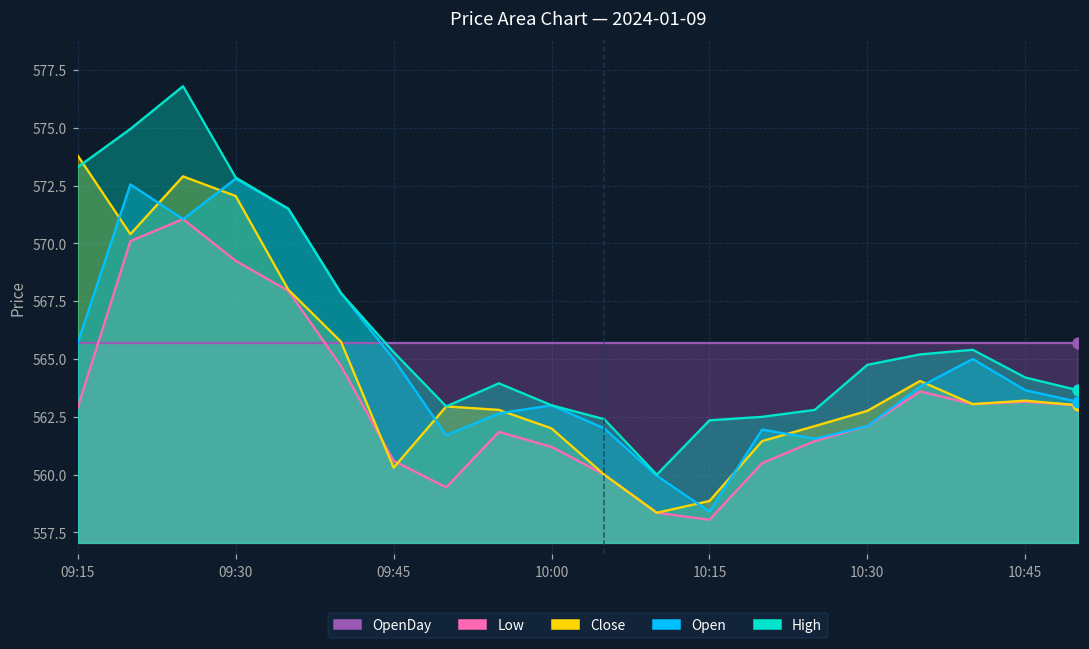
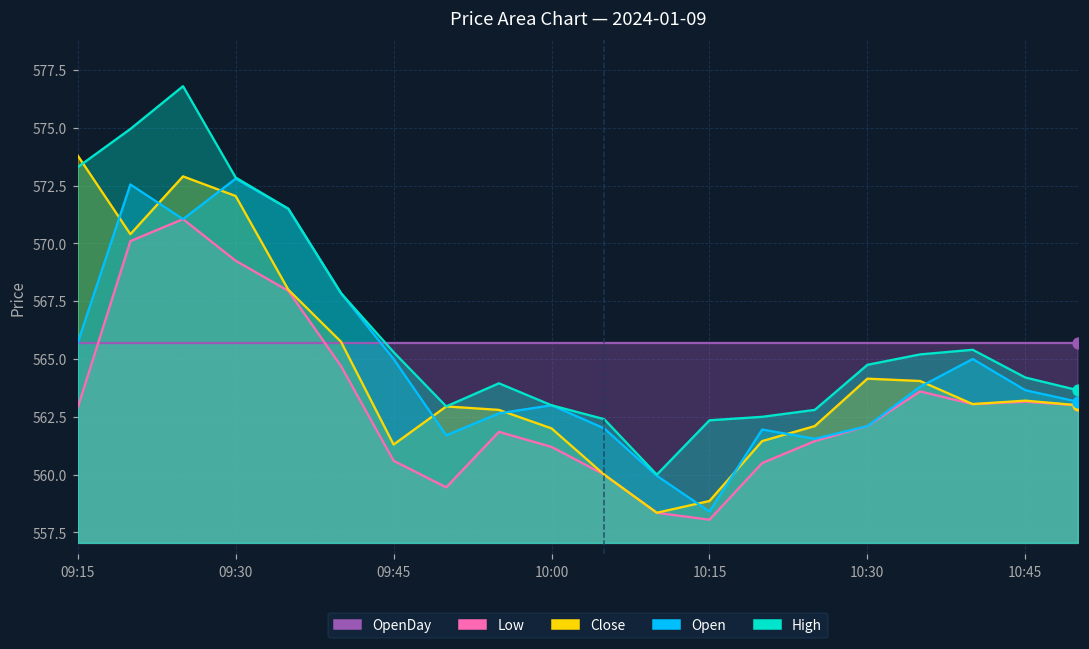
  {
    "Close": {
      "09:15": 573.8,
      "09:30": 572.1,
-     "09:45": 560.3,
+     "09:45": 561.3,
      "10:00": 562.0,
      "10:15": 558.9,
-     "10:30": 562.8
+     "10:30": 564.2
    }
  }
